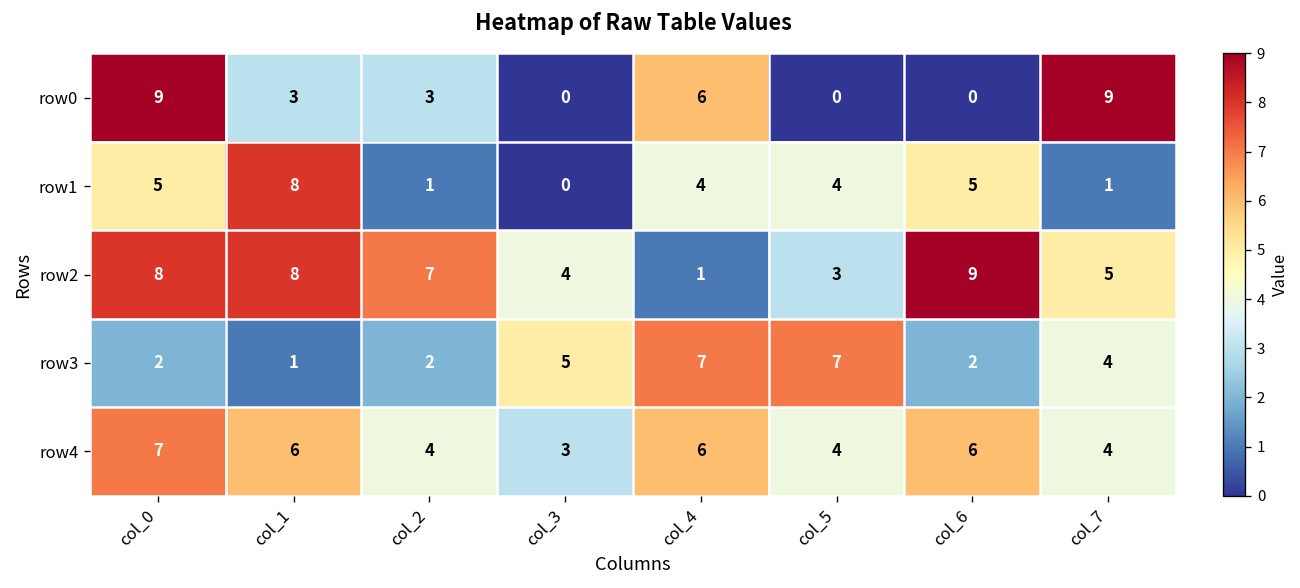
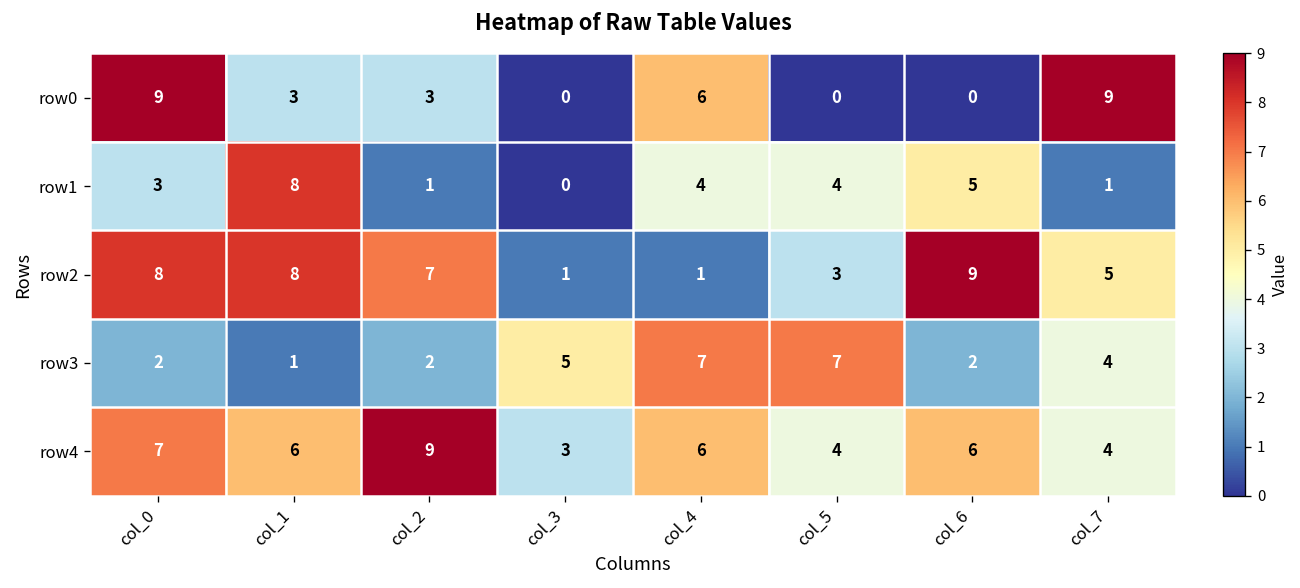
  {
    "row0": {
      "col_0": 9,
      "col_1": 3,
      "col_2": 3,
      "col_3": 0,
      "col_4": 6,
      "col_5": 0,
      "col_6": 0,
      "col_7": 9
    },
    "row1": {
-     "col_0": 5,
+     "col_0": 3,
      "col_1": 8,
      "col_2": 1,
      "col_3": 0,
      "col_4": 4,
      "col_5": 4,
      "col_6": 5,
      "col_7": 1
    },
    "row2": {
      "col_0": 8,
      "col_1": 8,
      "col_2": 7,
-     "col_3": 4,
+     "col_3": 1,
      "col_4": 1,
      "col_5": 3,
      "col_6": 9,
      "col_7": 5
    },
    "row3": {
      "col_0": 2,
      "col_1": 1,
      "col_2": 2,
      "col_3": 5,
      "col_4": 7,
      "col_5": 7,
      "col_6": 2,
      "col_7": 4
    },
    "row4": {
      "col_0": 7,
      "col_1": 6,
-     "col_2": 4,
+     "col_2": 9,
      "col_3": 3,
      "col_4": 6,
      "col_5": 4,
      "col_6": 6,
      "col_7": 4
    }
  }
